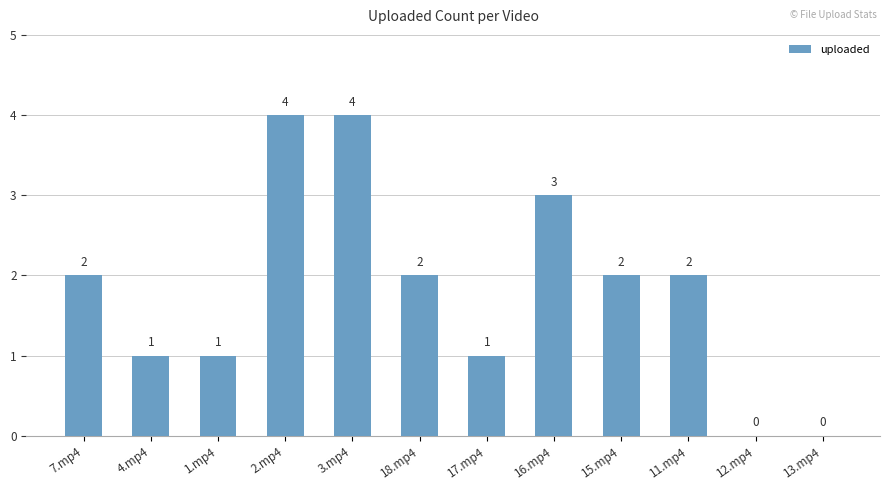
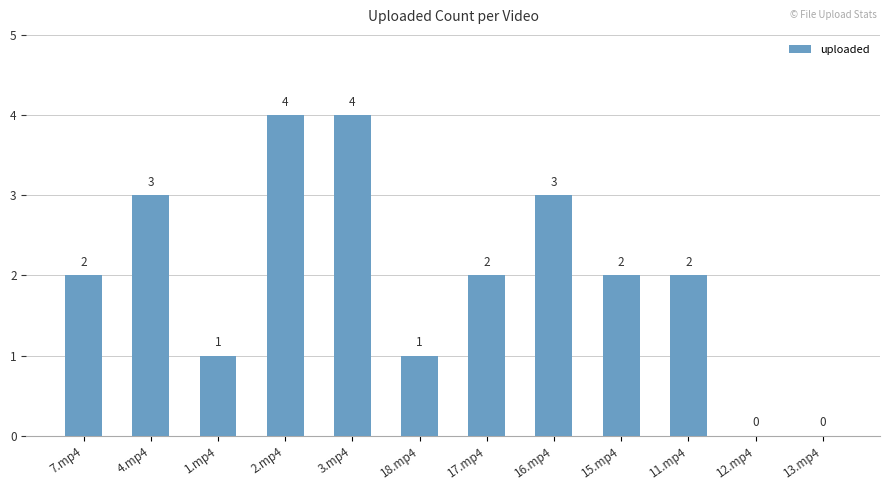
  {
    "7.mp4": 2,
-   "4.mp4": 1,
+   "4.mp4": 3,
    "1.mp4": 1,
    "2.mp4": 4,
    "3.mp4": 4,
-   "18.mp4": 2,
-   "17.mp4": 1,
+   "18.mp4": 1,
+   "17.mp4": 2,
    "16.mp4": 3,
    "15.mp4": 2,
    "11.mp4": 2,
    "12.mp4": 0,
    "13.mp4": 0
  }
